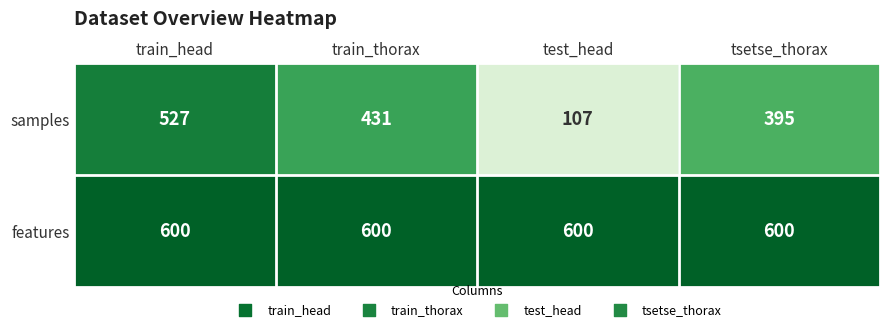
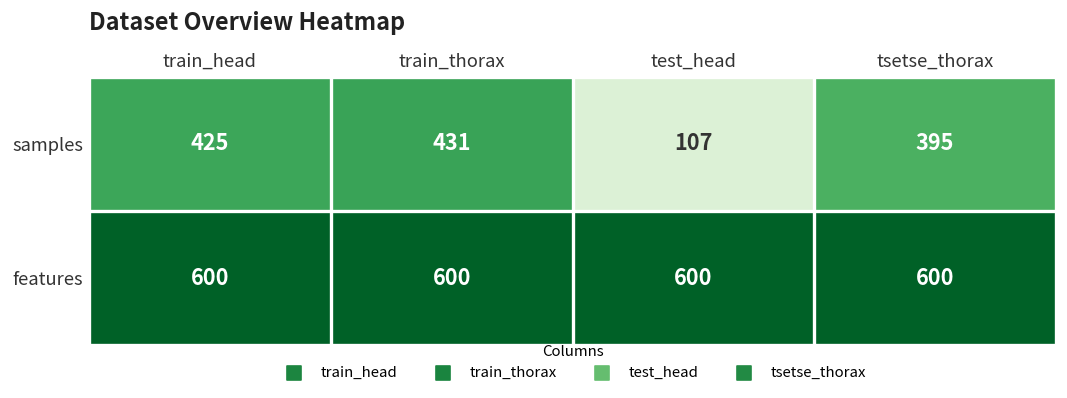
  {
    "samples": {
-     "train_head": 527,
+     "train_head": 425,
      "train_thorax": 431,
      "test_head": 107,
      "tsetse_thorax": 395
    },
    "features": {
      "train_head": 600,
      "train_thorax": 600,
      "test_head": 600,
      "tsetse_thorax": 600
    }
  }
